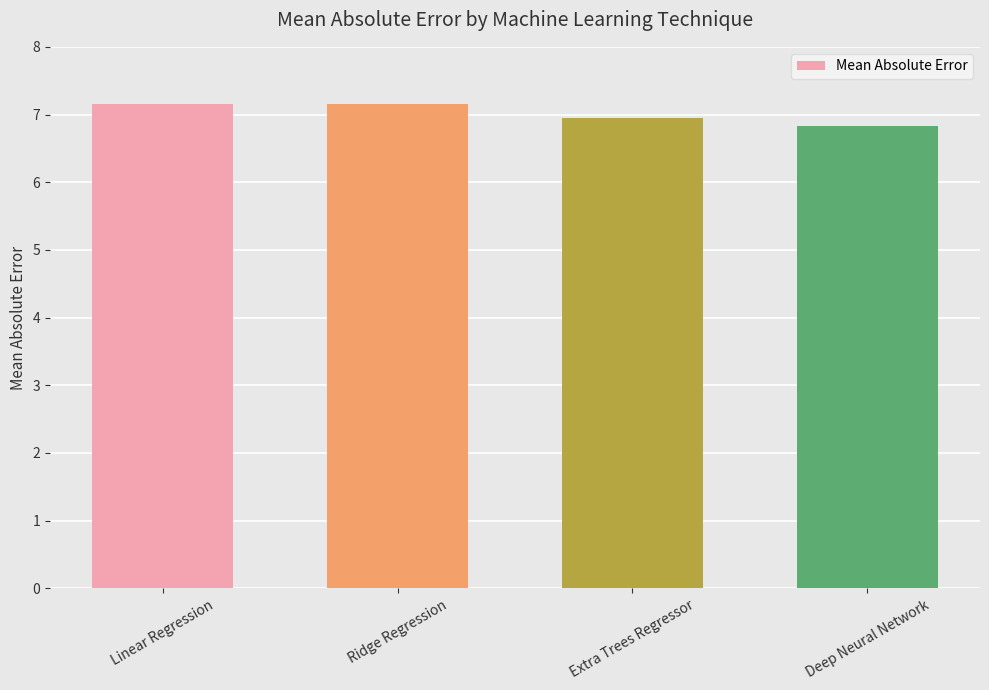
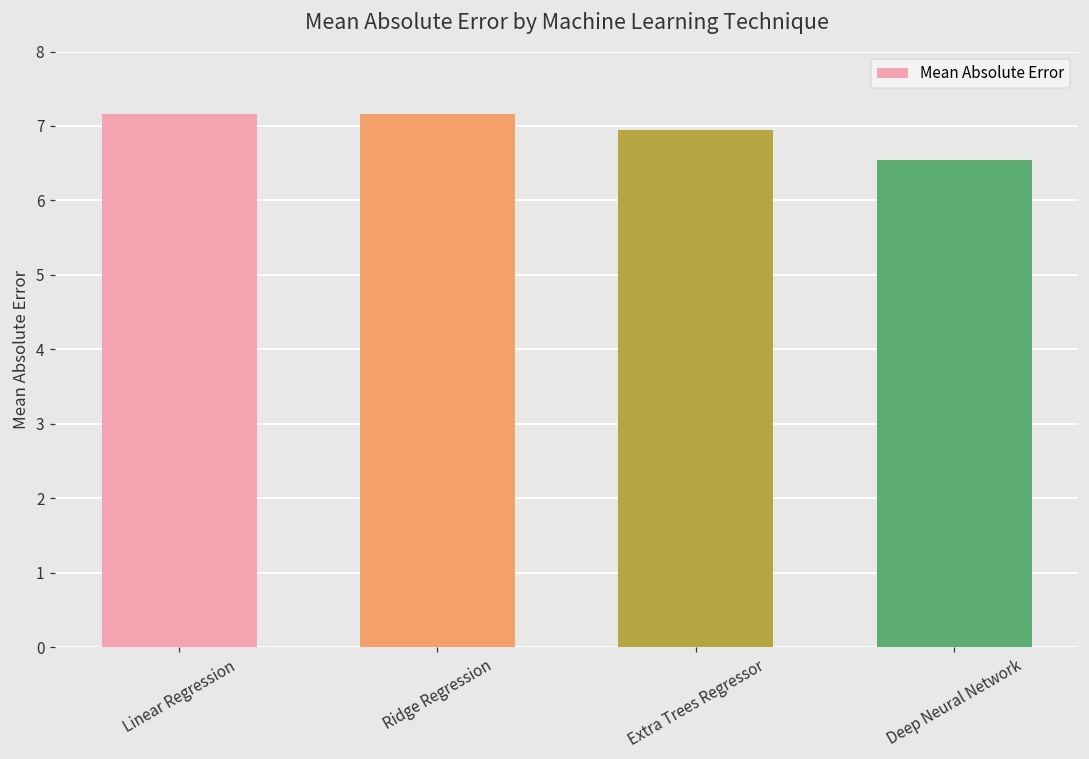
  {
    "Linear Regression": 7.2,
    "Ridge Regression": 7.2,
    "Extra Trees Regressor": 7.0,
-   "Deep Neural Network": 6.8
+   "Deep Neural Network": 6.5
  }
